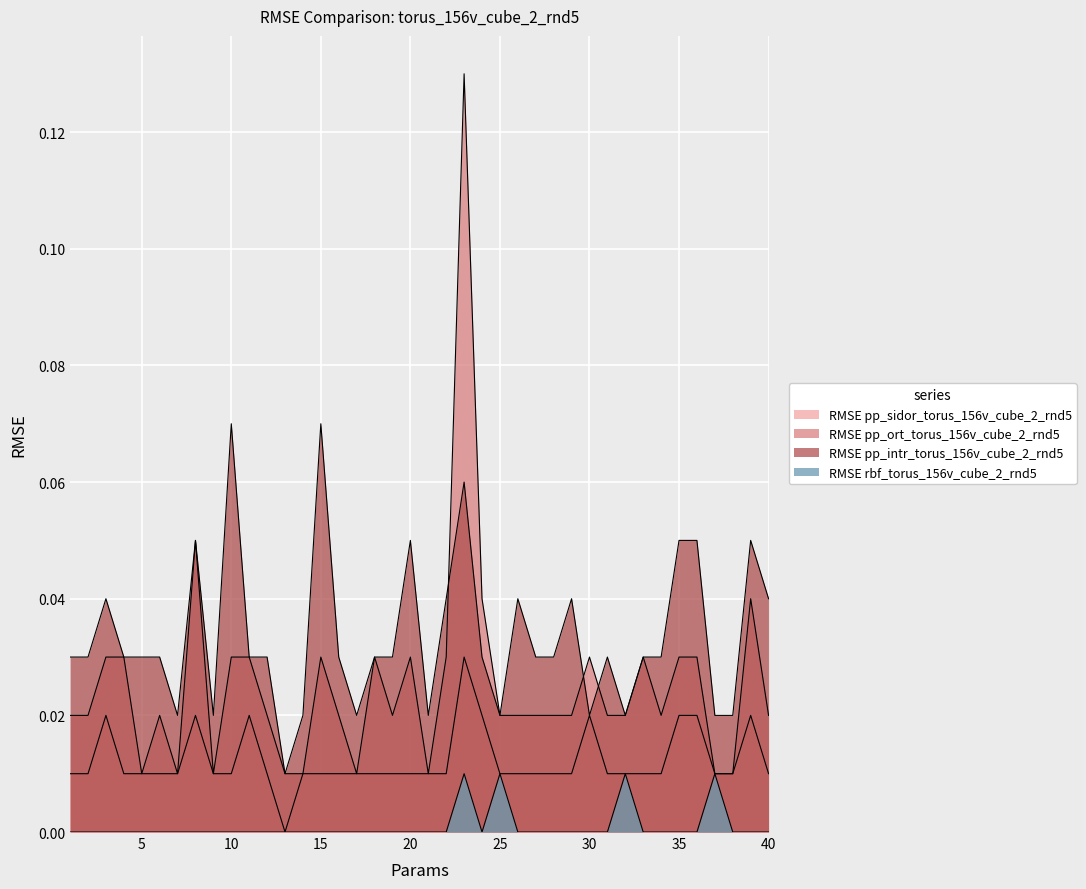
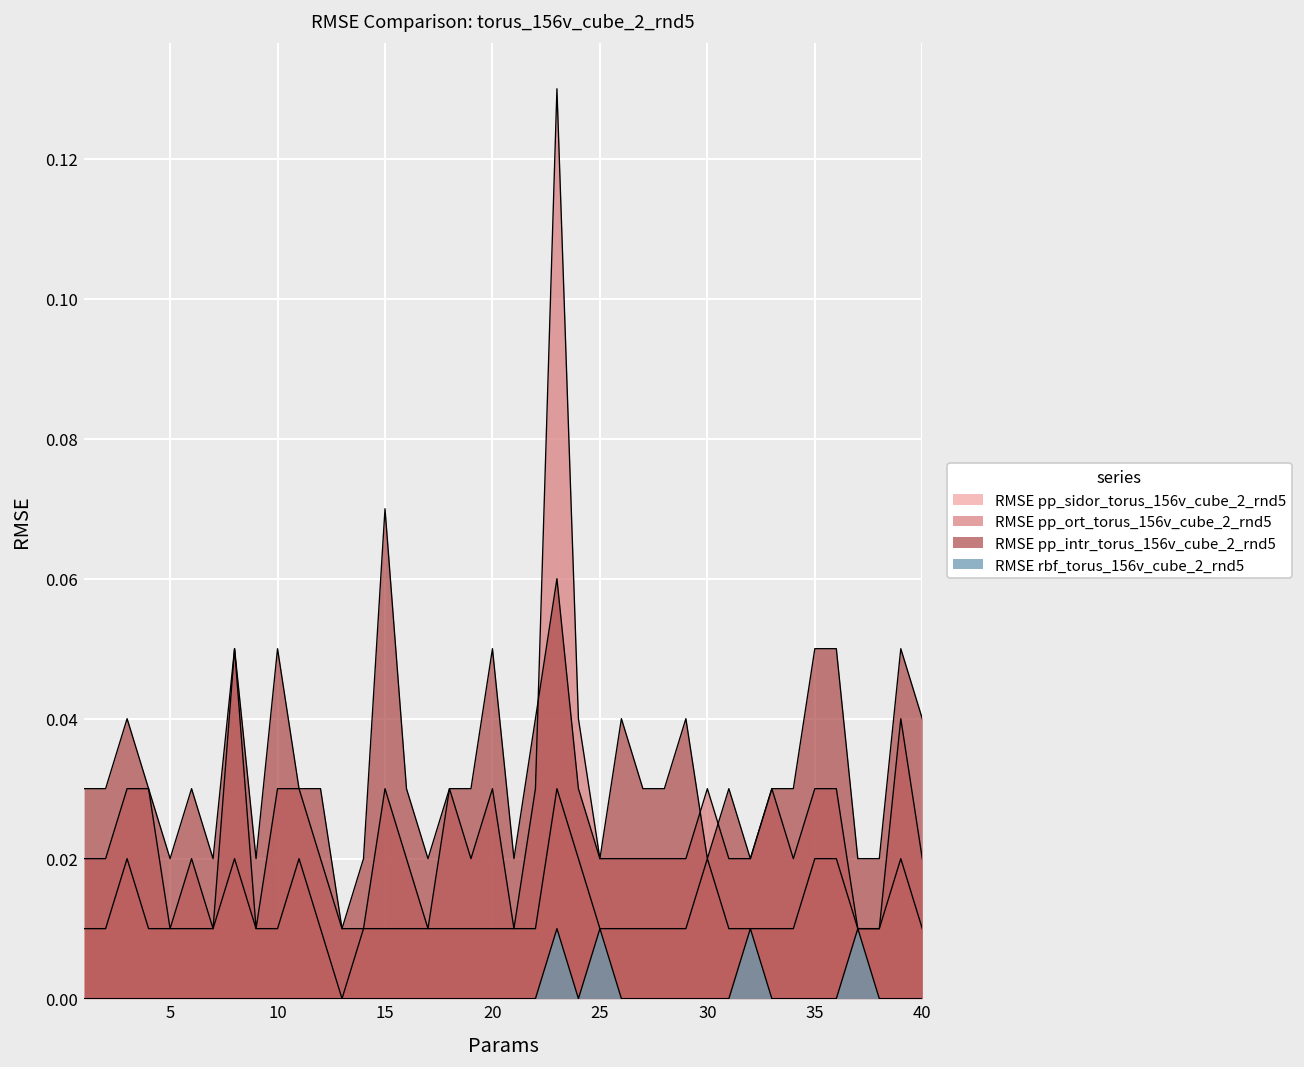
  {
    "RMSE pp_intr_torus_156v_cube_2_rnd5": {
-     "5": 0.03,
-     "10": 0.07,
+     "5": 0.02,
+     "10": 0.05,
      "15": 0.07,
      "20": 0.05,
      "35": 0.05,
      "40": 0.04
    },
    "RMSE rbf_torus_156v_cube_2_rnd5": {
      "5": 0.00,
      "10": 0.00,
      "15": 0.00,
      "20": 0.00,
      "30": 0.00,
      "35": 0.00,
      "40": 0.00
    }
  }
